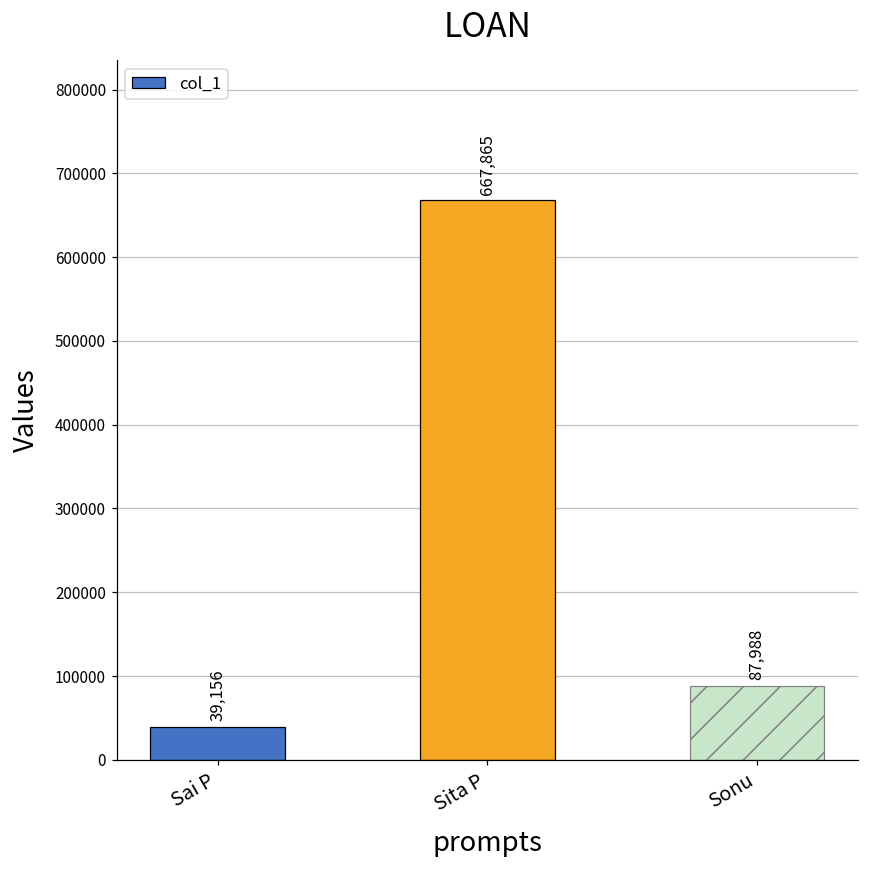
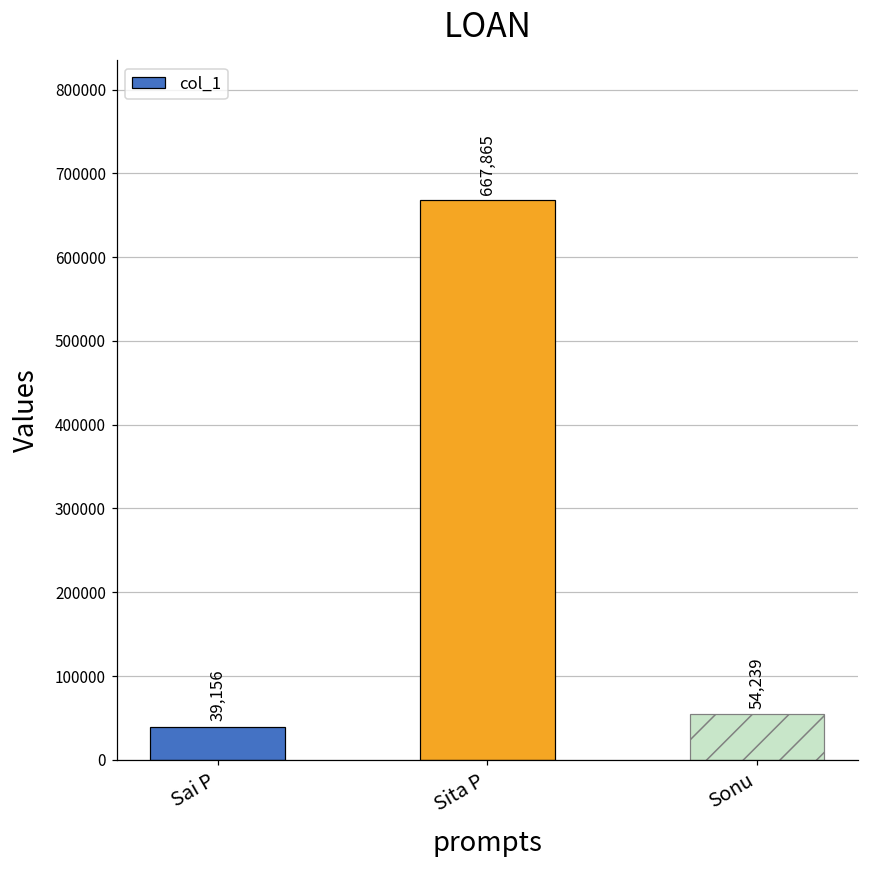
  {
    "Sai P": "39,156",
    "Sita P": "667,865",
-   "Sonu": "87,988"
+   "Sonu": "54,239"
  }
